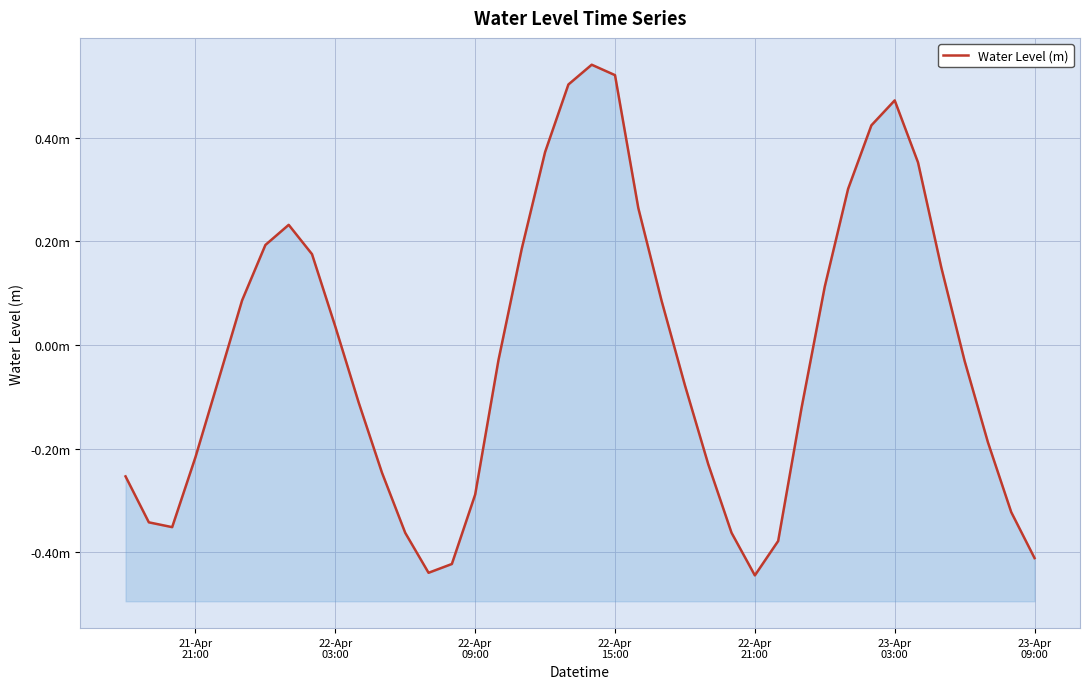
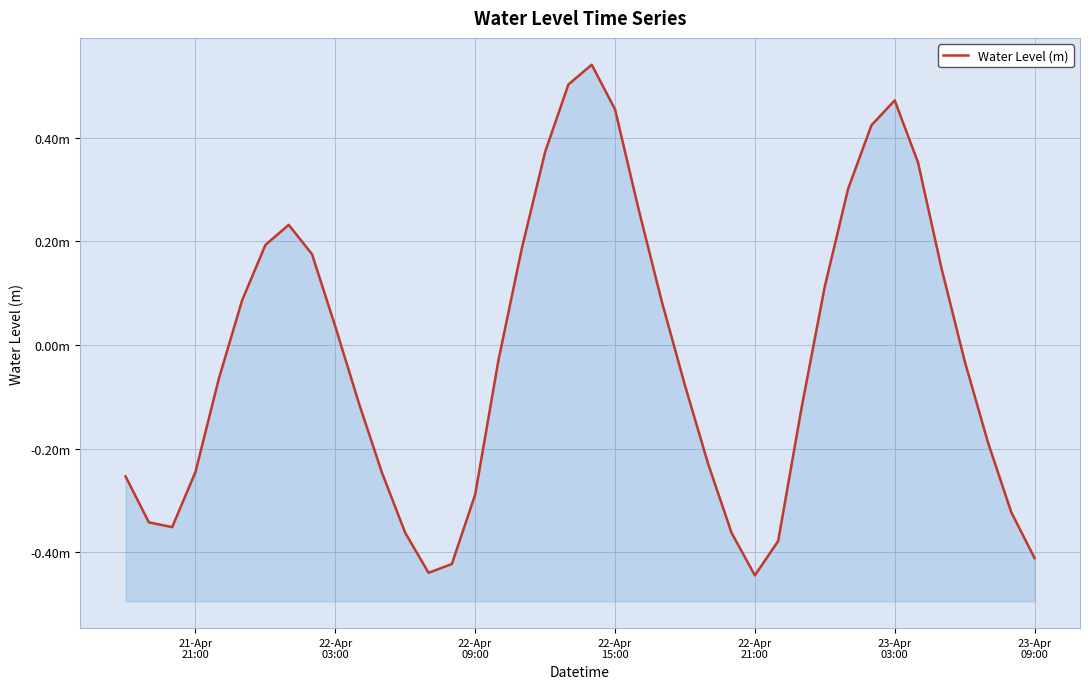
  {
-   "21-Apr 21:00": "-0.22m",
+   "21-Apr 21:00": "-0.25m",
    "22-Apr 03:00": "0.04m",
    "22-Apr 09:00": "-0.29m",
-   "22-Apr 15:00": "0.52m",
+   "22-Apr 15:00": "0.45m",
    "22-Apr 21:00": "-0.44m",
    "23-Apr 03:00": "0.47m",
    "23-Apr 09:00": "-0.41m"
  }
